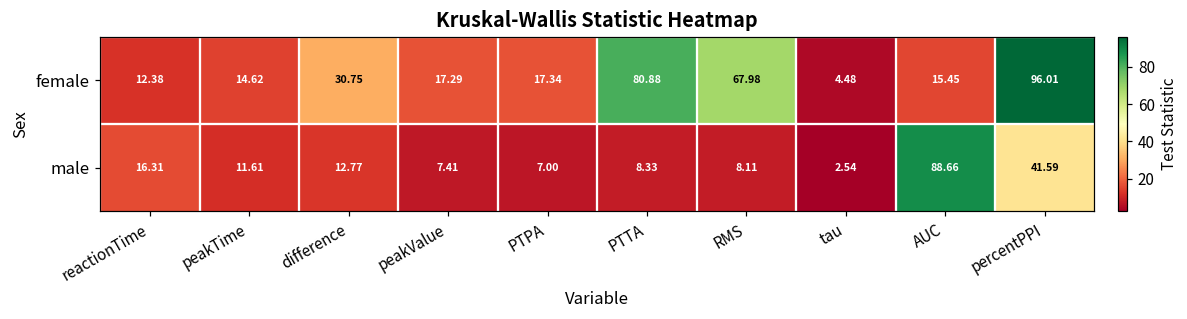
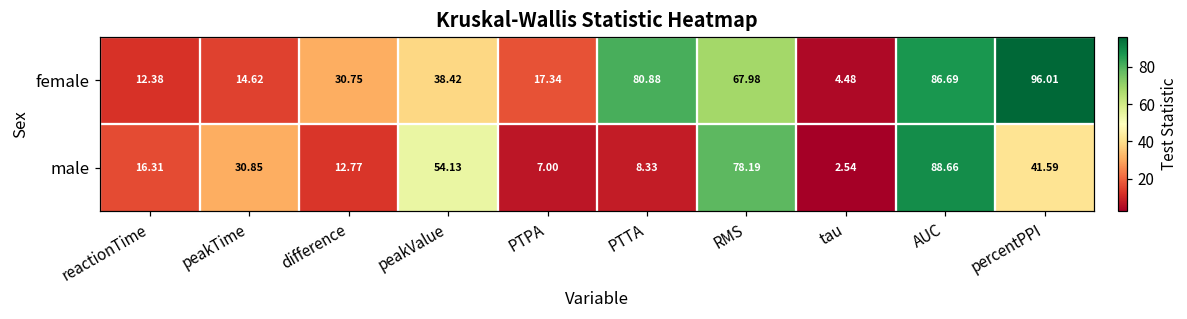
  {
    "female": {
      "reactionTime": 12.38,
      "peakTime": 14.62,
      "difference": 30.75,
-     "peakValue": 17.29,
+     "peakValue": 38.42,
      "PTPA": 17.34,
      "PTTA": 80.88,
      "RMS": 67.98,
      "tau": 4.48,
-     "AUC": 15.45,
+     "AUC": 86.69,
      "percentPPI": 96.01
    },
    "male": {
      "reactionTime": 16.31,
-     "peakTime": 11.61,
+     "peakTime": 30.85,
      "difference": 12.77,
-     "peakValue": 7.41,
+     "peakValue": 54.13,
      "PTPA": 7.00,
      "PTTA": 8.33,
-     "RMS": 8.11,
+     "RMS": 78.19,
      "tau": 2.54,
      "AUC": 88.66,
      "percentPPI": 41.59
    }
  }
